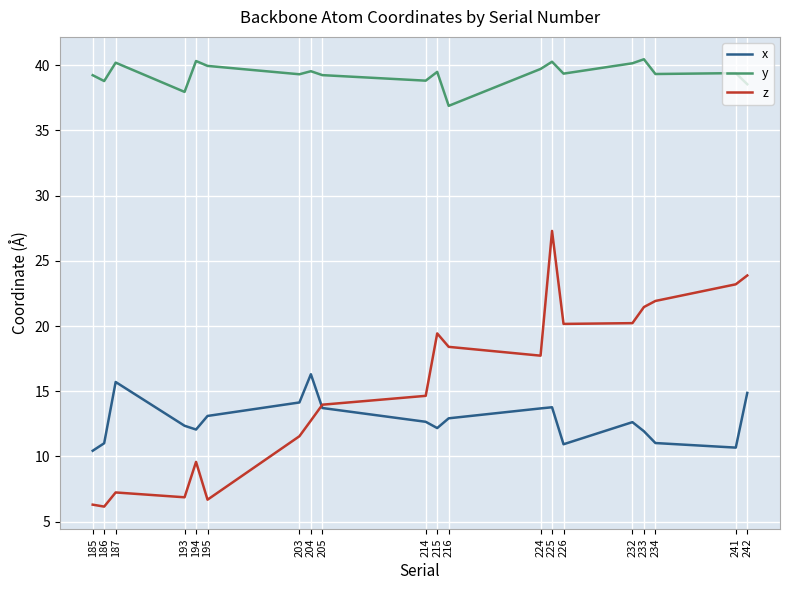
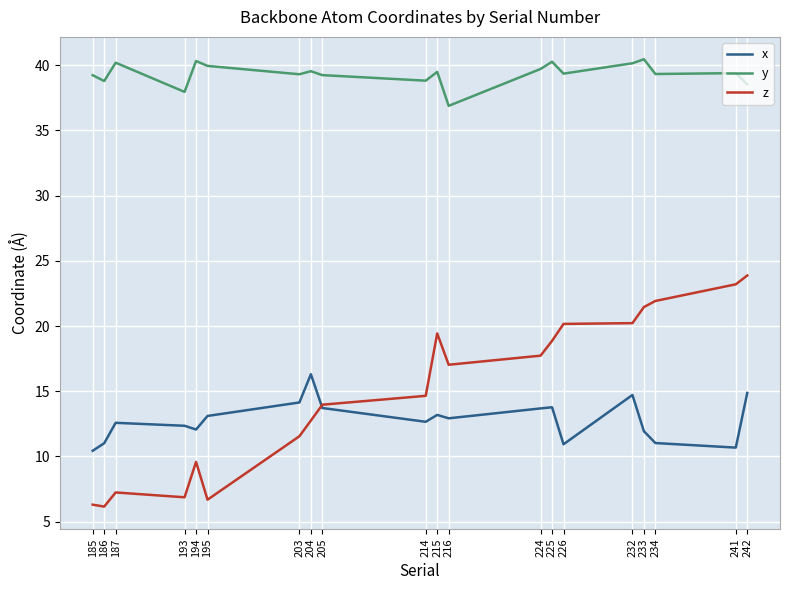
  {
    "x": {
      "185": 10.4,
      "186": 11.0,
-     "187": 15.7,
+     "187": 12.6,
      "193": 12.4,
      "194": 12.1,
      "195": 13.1,
      "203": 14.1,
      "204": 16.3,
      "205": 13.7,
      "214": 12.7,
-     "215": 12.2,
+     "215": 13.2,
      "216": 12.9,
      "224": 13.7,
      "225": 13.8,
      "226": 10.9,
-     "232": 12.6,
+     "232": 14.7,
      "233": 11.9,
      "234": 11.0,
      "241": 10.7,
      "242": 14.9
    },
    "y": {
      "185": 39.2,
      "186": 38.8,
      "187": 40.2,
      "193": 38.0,
      "194": 40.3,
      "195": 39.9,
      "203": 39.3,
      "204": 39.5,
      "205": 39.2,
      "214": 38.8,
      "215": 39.5,
      "216": 36.9,
      "224": 39.7,
      "225": 40.3,
      "226": 39.4,
      "232": 40.1,
      "233": 40.5,
      "234": 39.3
    },
    "z": {
      "185": 6.3,
      "186": 6.2,
      "187": 7.2,
      "193": 6.9,
      "194": 9.6,
      "195": 6.7,
      "203": 11.5,
      "204": 12.8,
      "205": 14.0,
      "214": 14.6,
      "215": 19.4,
-     "216": 18.4,
+     "216": 17.0,
      "224": 17.7,
-     "225": 27.3,
+     "225": 18.9,
      "226": 20.2,
      "232": 20.2,
      "233": 21.5,
      "234": 21.9,
      "241": 23.2,
      "242": 23.9
    }
  }
